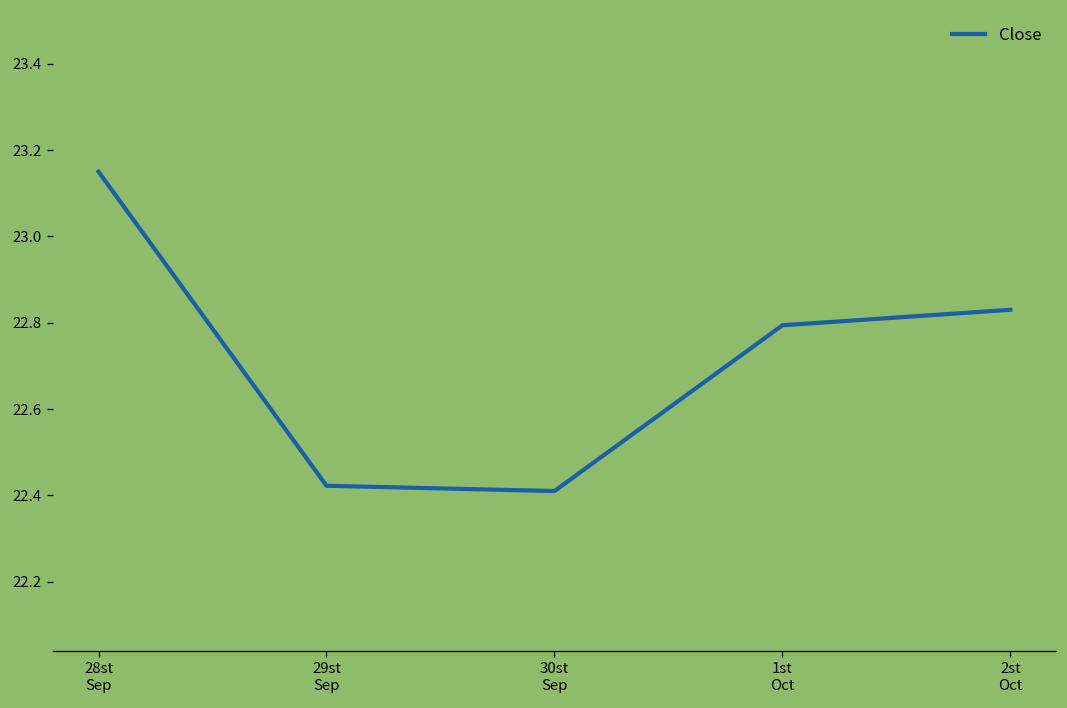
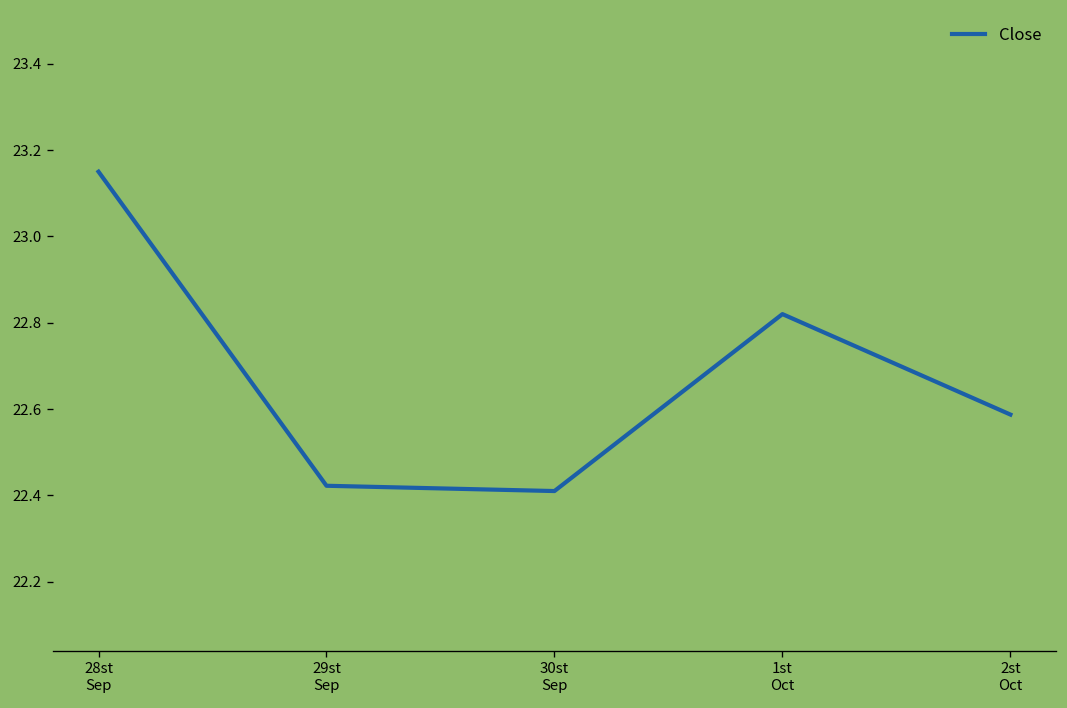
  {
    "28st Sep": 23.15,
    "29st Sep": 22.42,
    "30st Sep": 22.41,
-   "1st Oct": 22.79,
-   "2st Oct": 22.83
+   "1st Oct": 22.82,
+   "2st Oct": 22.59
  }
